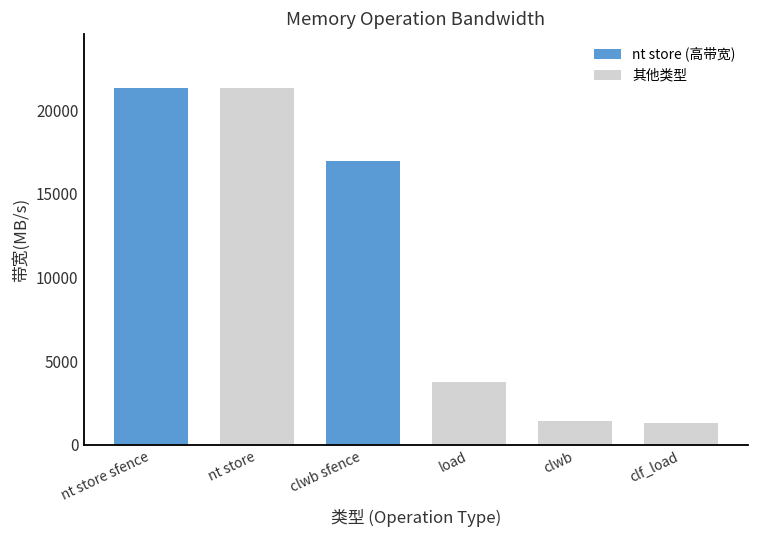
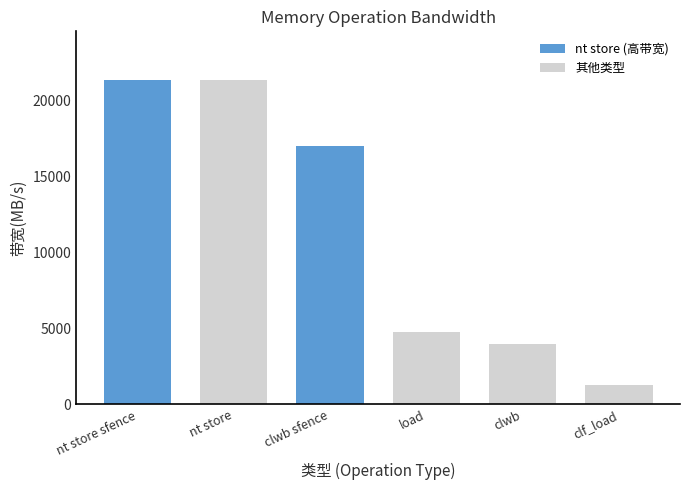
  {
    "nt store sfence": 21300,
    "nt store": 21300,
    "clwb sfence": 17000,
-   "load": 3800,
-   "clwb": 1500,
+   "load": 4800,
+   "clwb": 4000,
    "clf_load": 1300
  }
